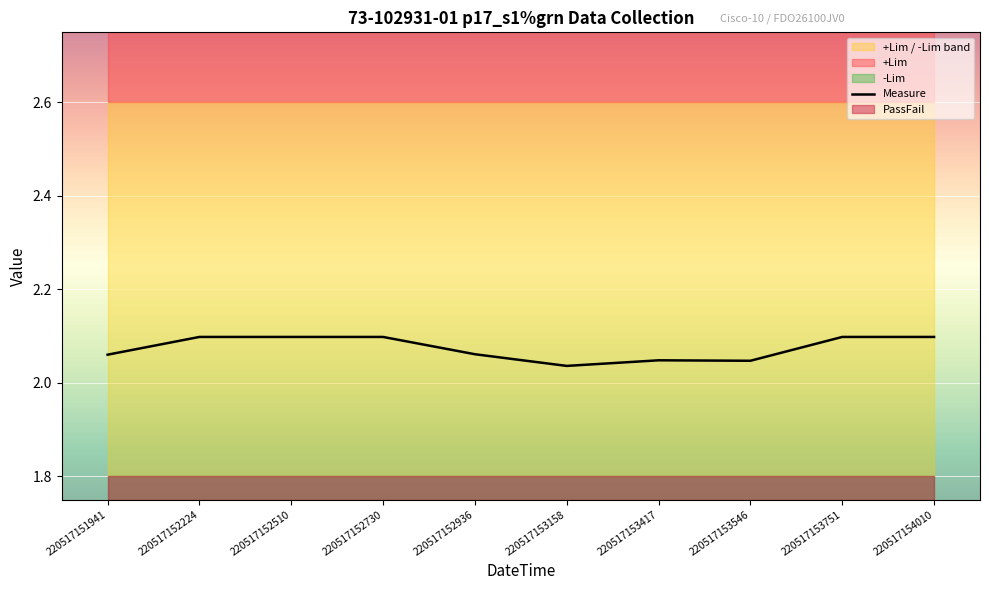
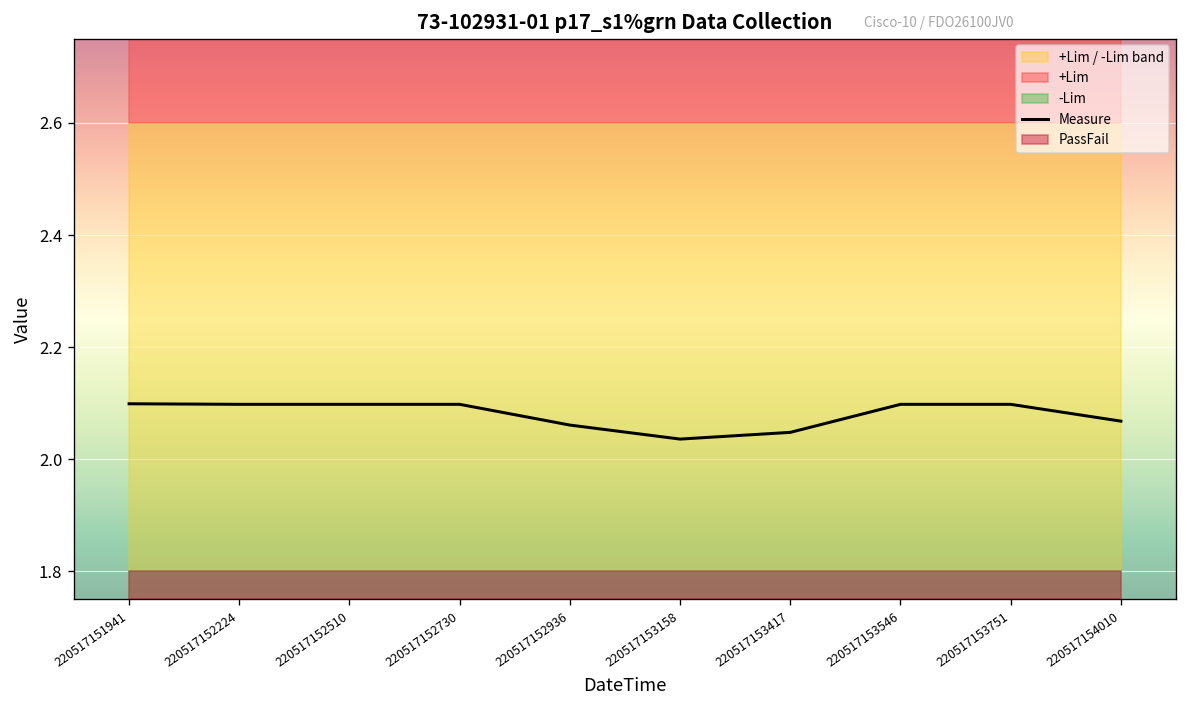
  {
    "Measure": {
-     "220517151941": 2.06,
+     "220517151941": 2.10,
      "220517152224": 2.10,
      "220517152510": 2.10,
      "220517152730": 2.10,
      "220517152936": 2.06,
      "220517153158": 2.04,
      "220517153417": 2.05,
-     "220517153546": 2.05,
+     "220517153546": 2.10,
      "220517153751": 2.10,
-     "220517154010": 2.10
+     "220517154010": 2.07
    }
  }
